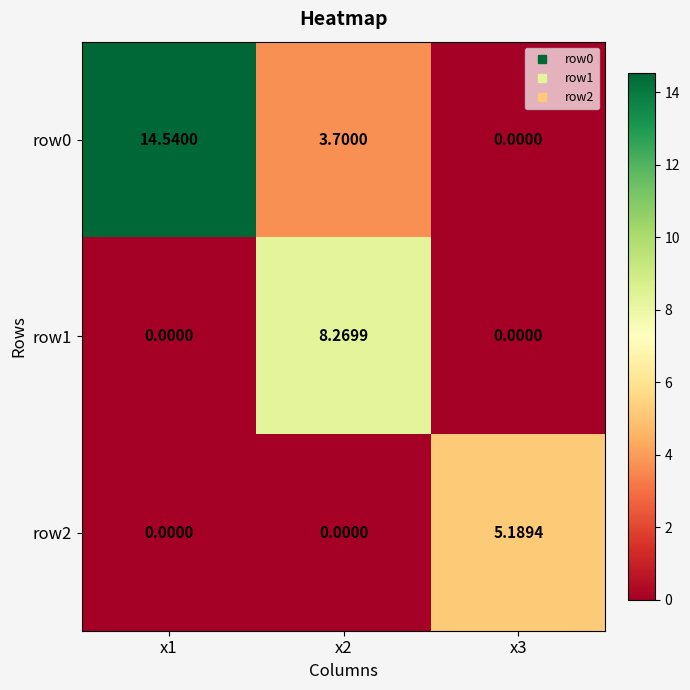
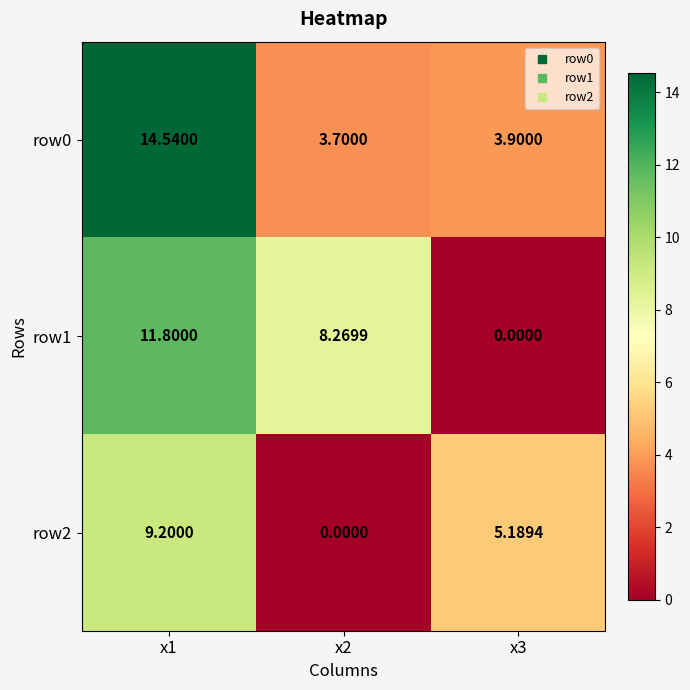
  {
    "row0": {
      "x1": 14.5400,
      "x2": 3.7000,
-     "x3": 0.0000
+     "x3": 3.9000
    },
    "row1": {
-     "x1": 0.0000,
+     "x1": 11.8000,
      "x2": 8.2699,
      "x3": 0.0000
    },
    "row2": {
-     "x1": 0.0000,
+     "x1": 9.2000,
      "x2": 0.0000,
      "x3": 5.1894
    }
  }
